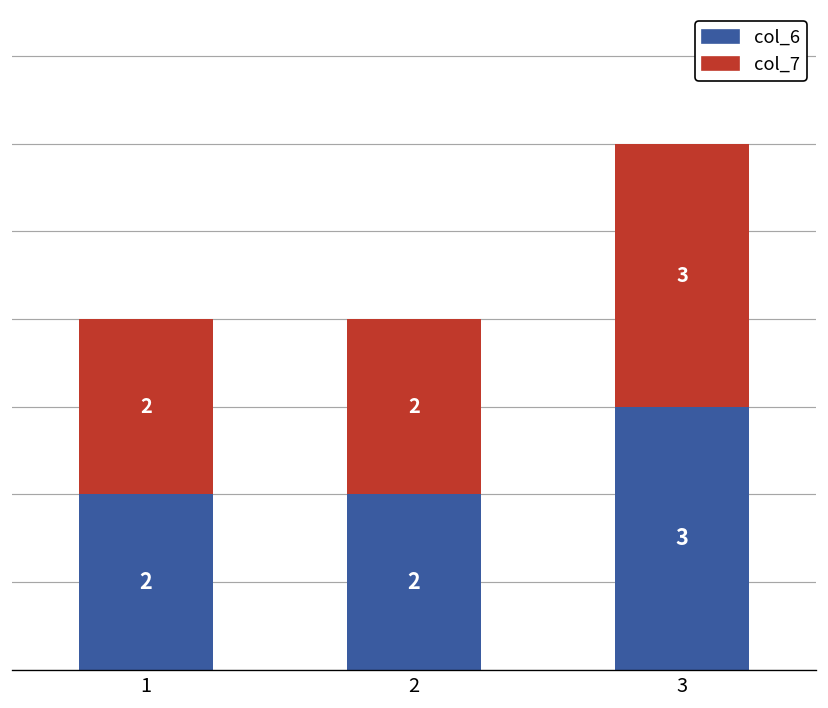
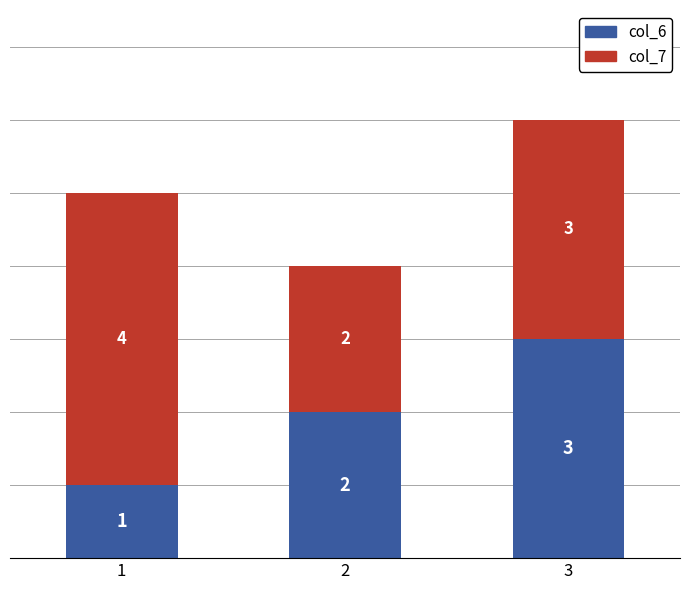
  {
    "col_6": {
-     "1": 2,
+     "1": 1,
      "2": 2,
      "3": 3
    },
    "col_7": {
-     "1": 2,
+     "1": 4,
      "2": 2,
      "3": 3
    }
  }
